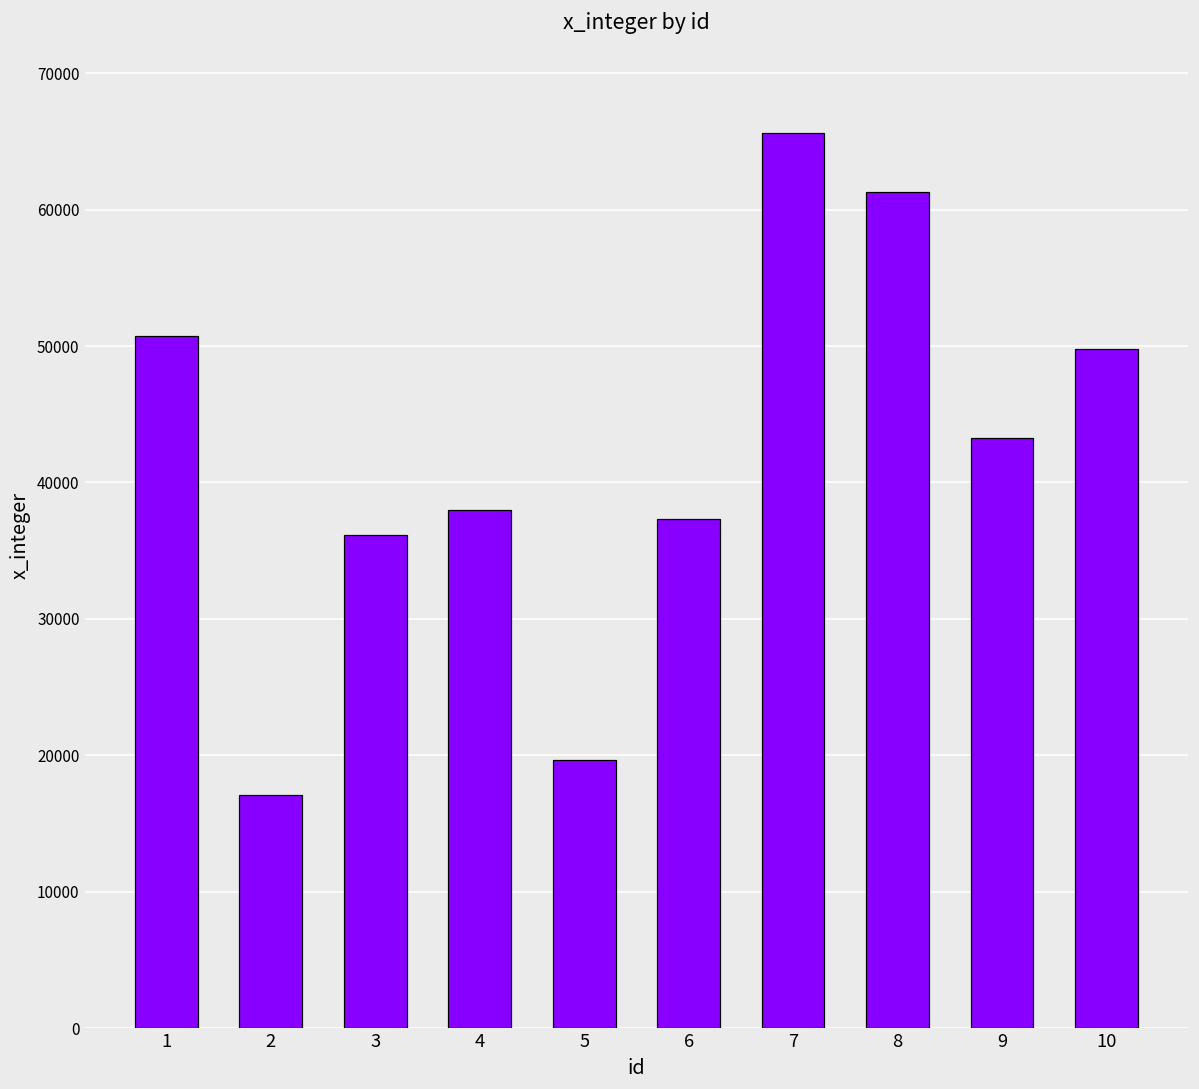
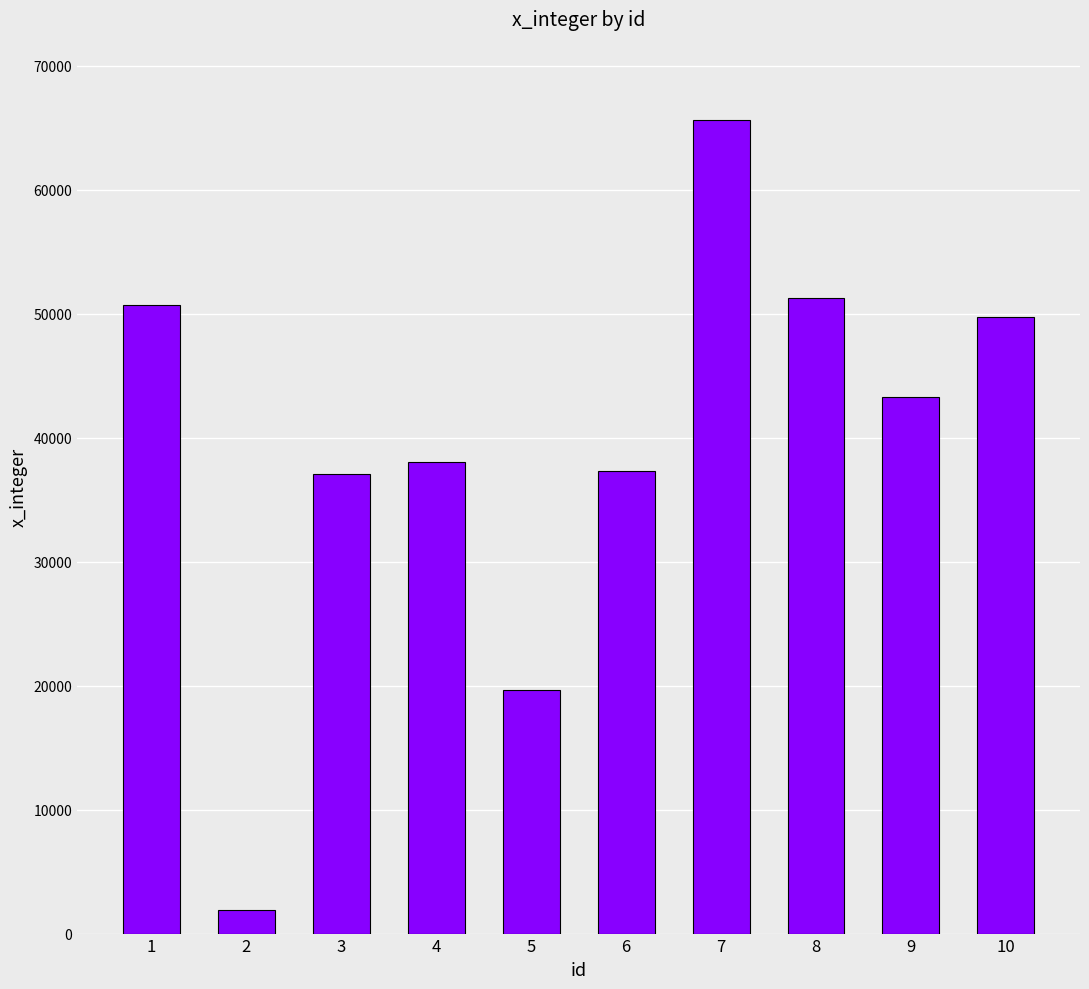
  {
    "1": 50700,
-   "2": 17100,
-   "3": 36200,
+   "2": 1900,
+   "3": 37100,
    "4": 38000,
    "5": 19700,
    "6": 37300,
    "7": 65600,
-   "8": 61300,
+   "8": 51300,
    "9": 43300,
    "10": 49800
  }
